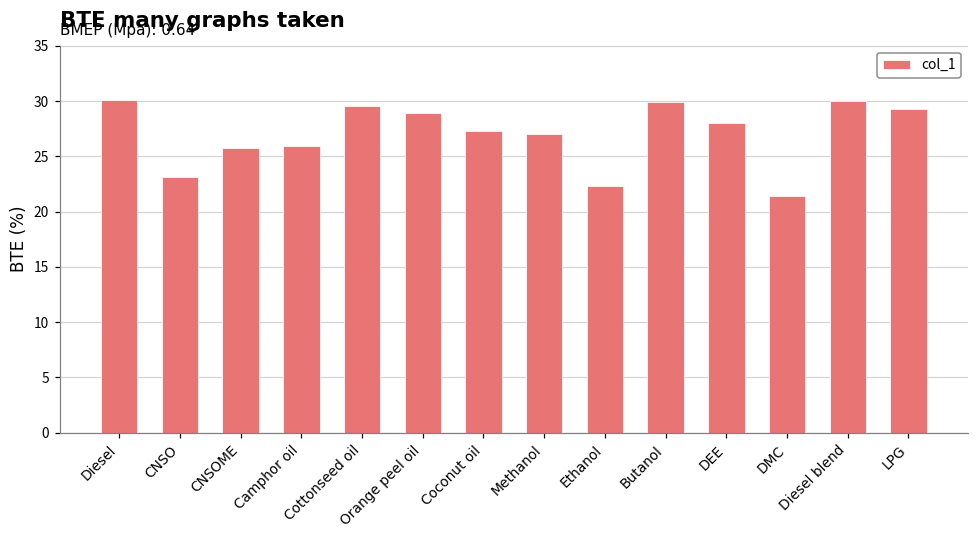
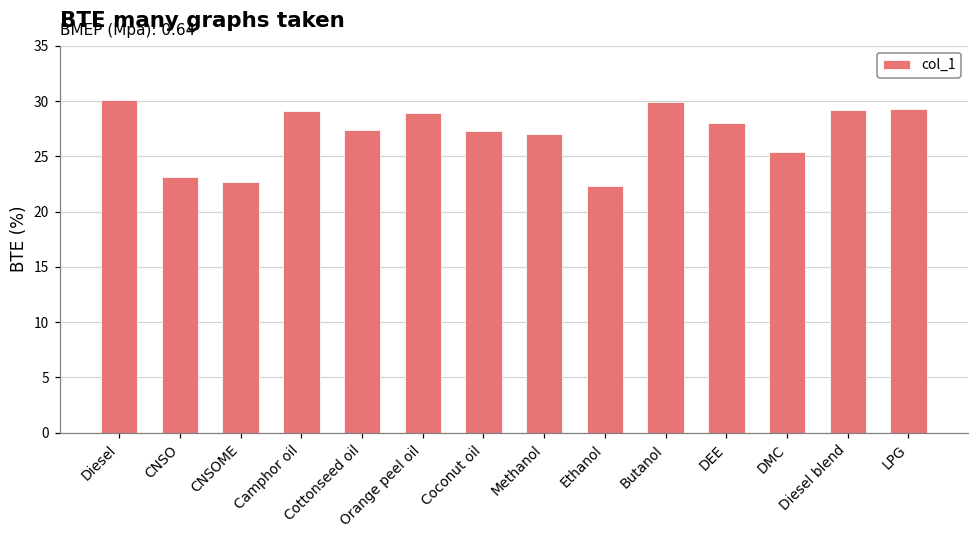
  {
    "Diesel": 30.1,
    "CNSO": 23.1,
-   "CNSOME": 25.7,
-   "Camphor oil": 25.9,
-   "Cottonseed oil": 29.6,
+   "CNSOME": 22.7,
+   "Camphor oil": 29.1,
+   "Cottonseed oil": 27.4,
    "Orange peel oil": 28.9,
    "Coconut oil": 27.3,
    "Methanol": 27.0,
    "Ethanol": 22.3,
    "Butanol": 29.9,
    "DEE": 28.0,
-   "DMC": 21.4,
-   "Diesel blend": 30.0,
+   "DMC": 25.4,
+   "Diesel blend": 29.2,
    "LPG": 29.3
  }
